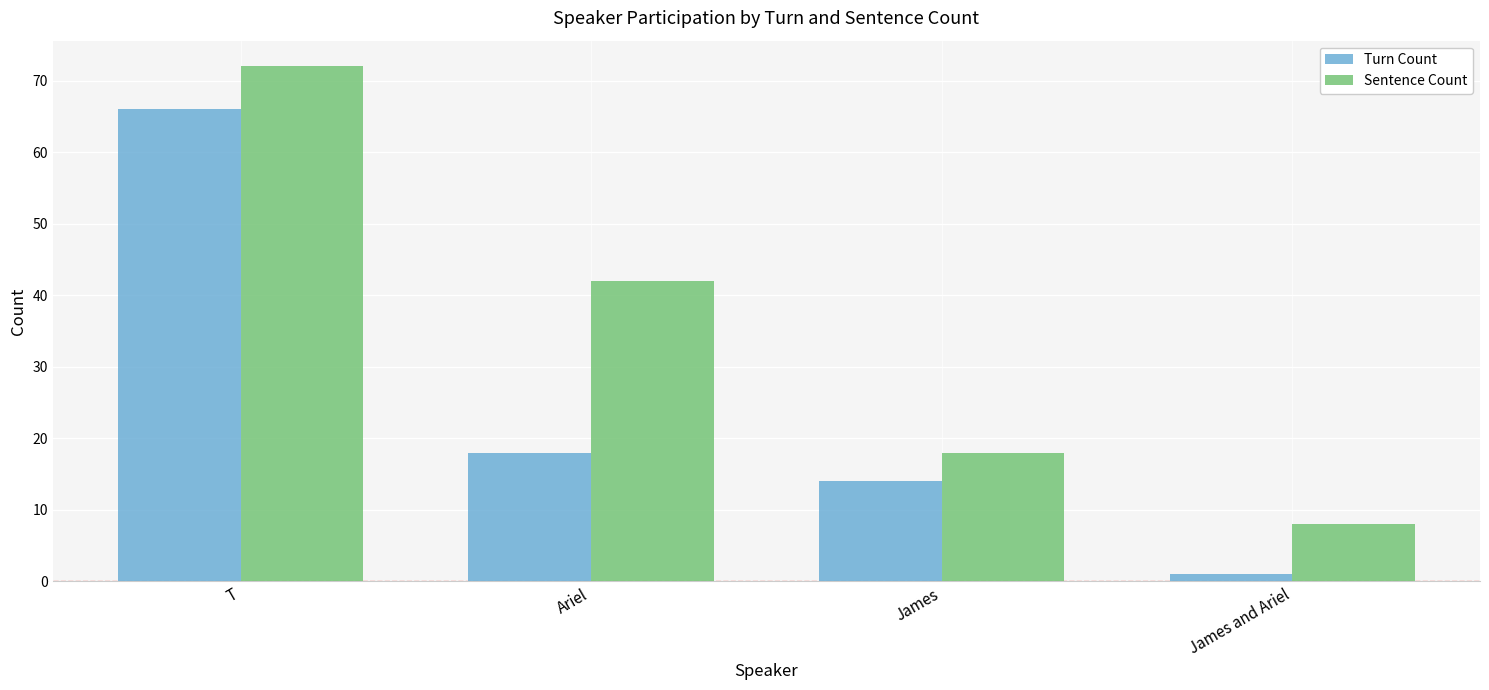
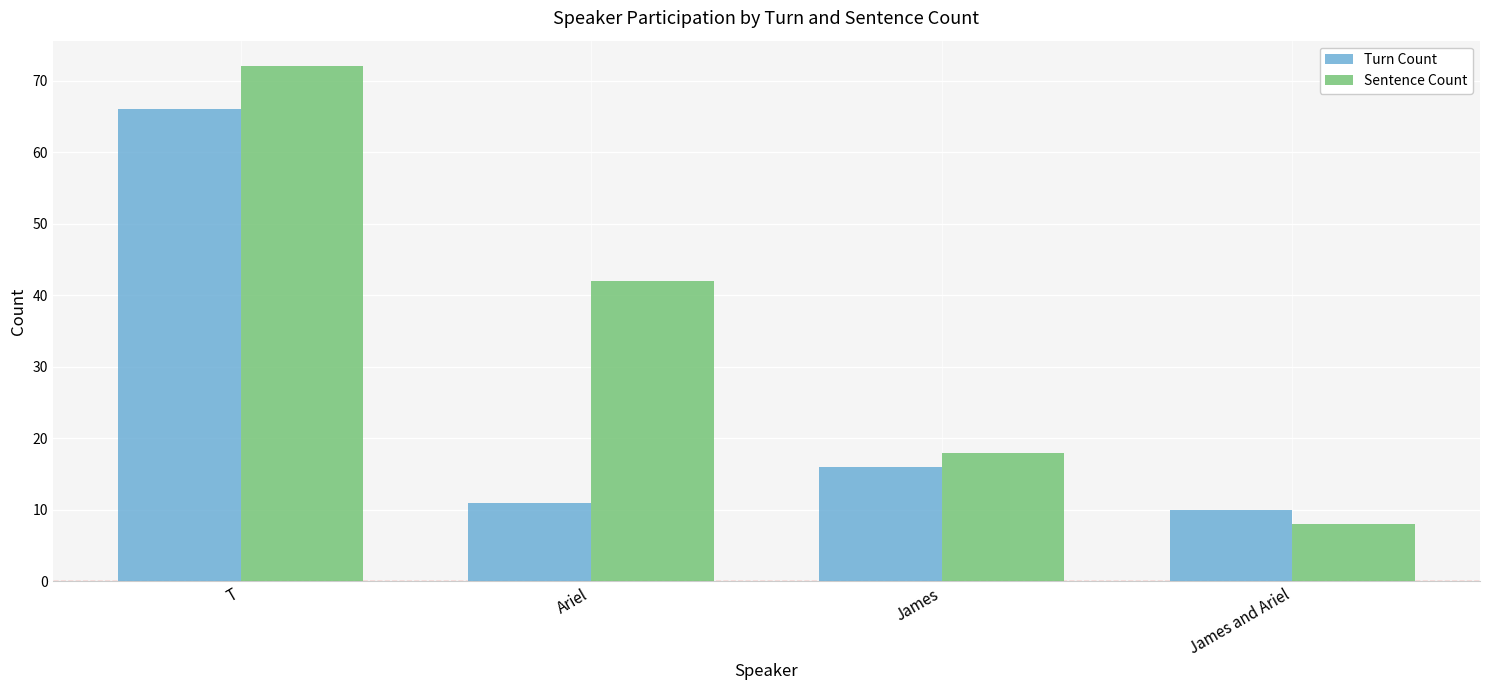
  {
    "Turn Count": {
      "T": 66,
-     "Ariel": 18,
-     "James": 14,
-     "James and Ariel": 1
+     "Ariel": 11,
+     "James": 16,
+     "James and Ariel": 10
    },
    "Sentence Count": {
      "T": 72,
      "Ariel": 42,
      "James": 18,
      "James and Ariel": 8
    }
  }
